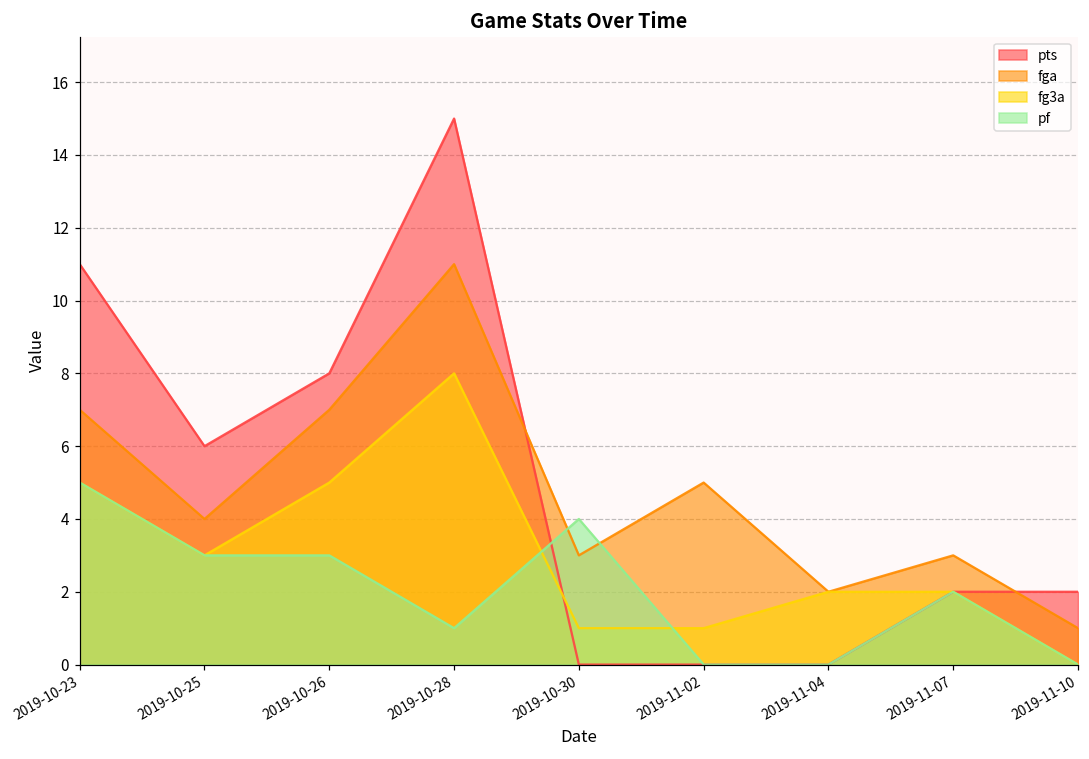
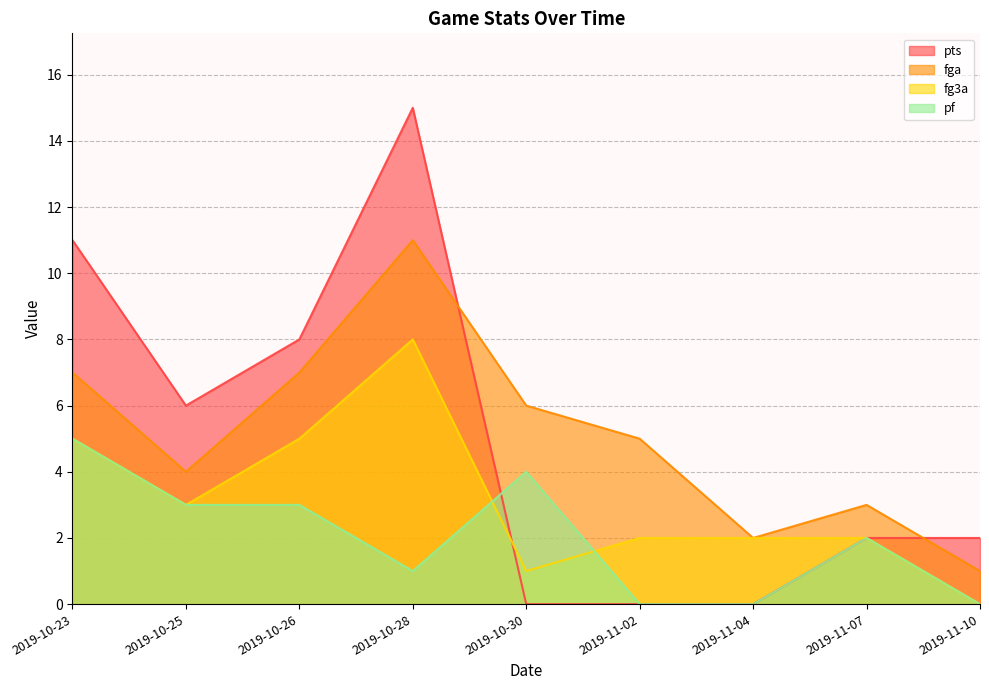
  {
    "pts": {
      "2019-10-23": 11,
      "2019-10-25": 6,
      "2019-10-26": 8,
      "2019-10-28": 15,
      "2019-10-30": 0,
      "2019-11-10": 2
    },
    "fga": {
      "2019-10-23": 7,
      "2019-10-25": 4,
      "2019-10-26": 7,
      "2019-10-28": 11,
-     "2019-10-30": 3,
+     "2019-10-30": 6,
      "2019-11-02": 5,
      "2019-11-07": 3,
      "2019-11-10": 1
    },
    "fg3a": {
      "2019-10-26": 5,
      "2019-10-28": 8,
      "2019-10-30": 1,
-     "2019-11-02": 1
+     "2019-11-02": 2
    },
    "pf": {
      "2019-10-26": 3,
      "2019-10-28": 1,
      "2019-10-30": 4
    }
  }
